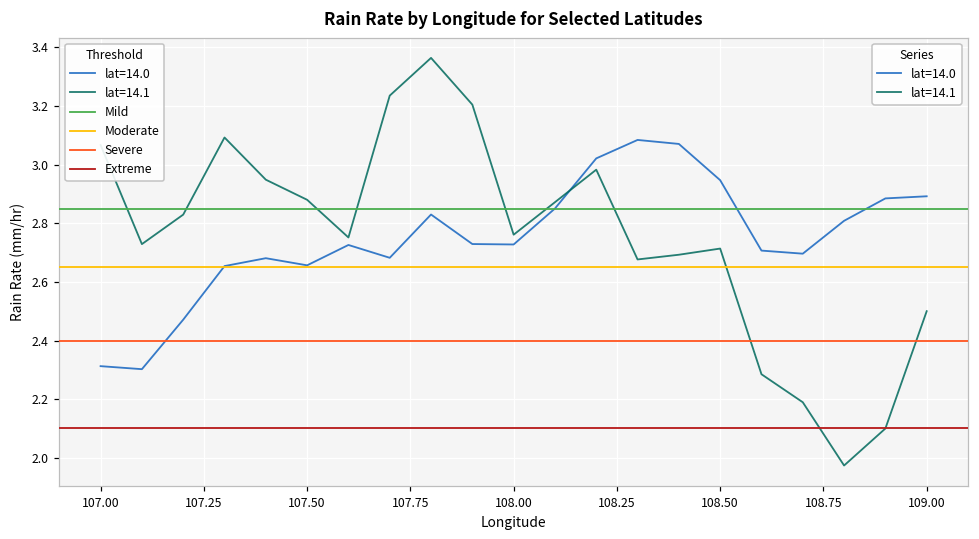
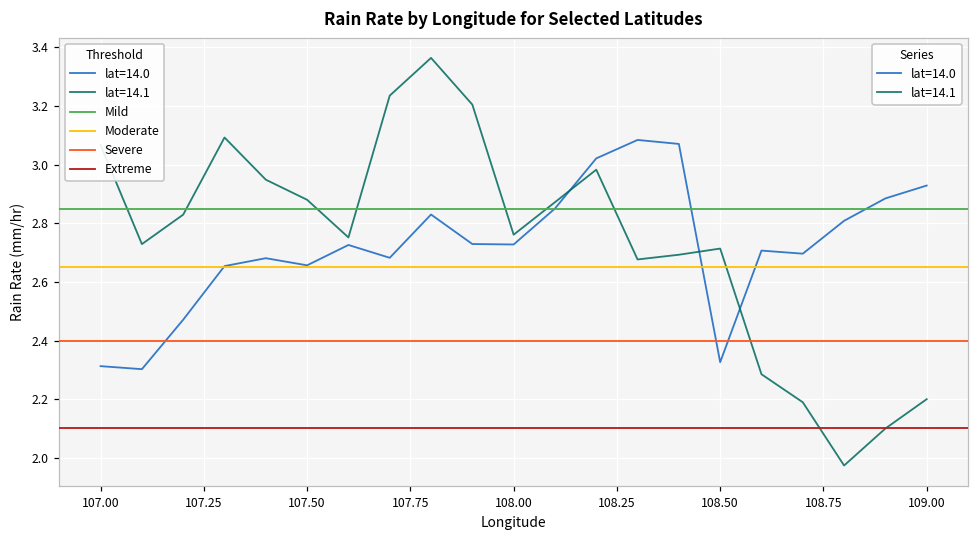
  {
    "lat=14.0": {
      "107.00": 2.31,
      "107.50": 2.66,
      "108.00": 2.73,
-     "108.50": 2.95,
-     "109.00": 2.89
+     "108.50": 2.33,
+     "109.00": 2.93
    },
    "lat=14.1": {
      "107.00": 3.07,
      "107.50": 2.88,
      "108.00": 2.76,
      "108.50": 2.71,
-     "109.00": 2.5
+     "109.00": 2.2
    }
  }
